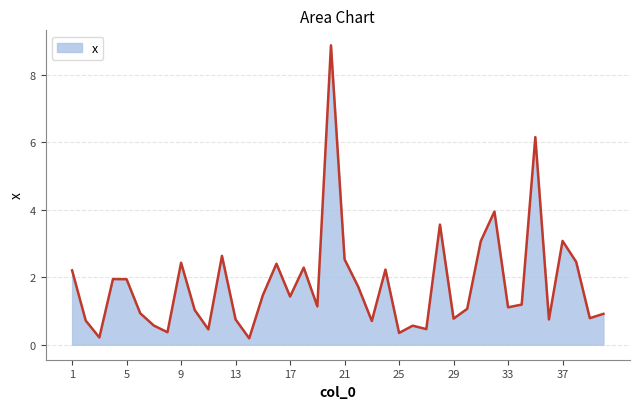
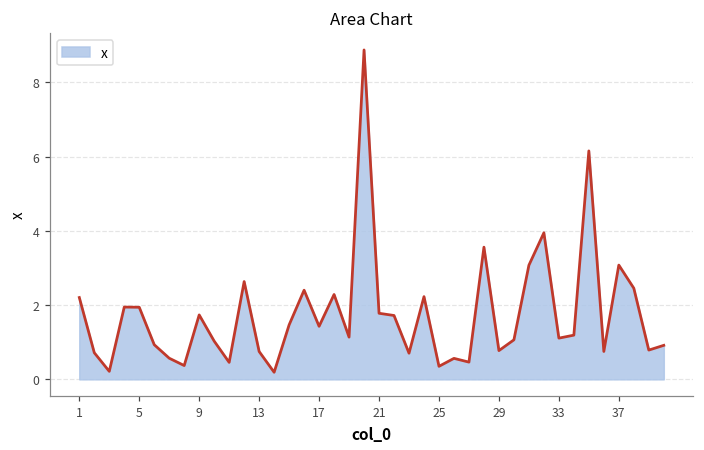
  {
    "1": 2.2,
    "5": 1.9,
-   "9": 2.4,
+   "9": 1.7,
    "13": 0.7,
    "17": 1.4,
-   "21": 2.5,
+   "21": 1.8,
    "25": 0.4,
    "29": 0.8,
    "33": 1.1,
    "37": 3.1
  }
